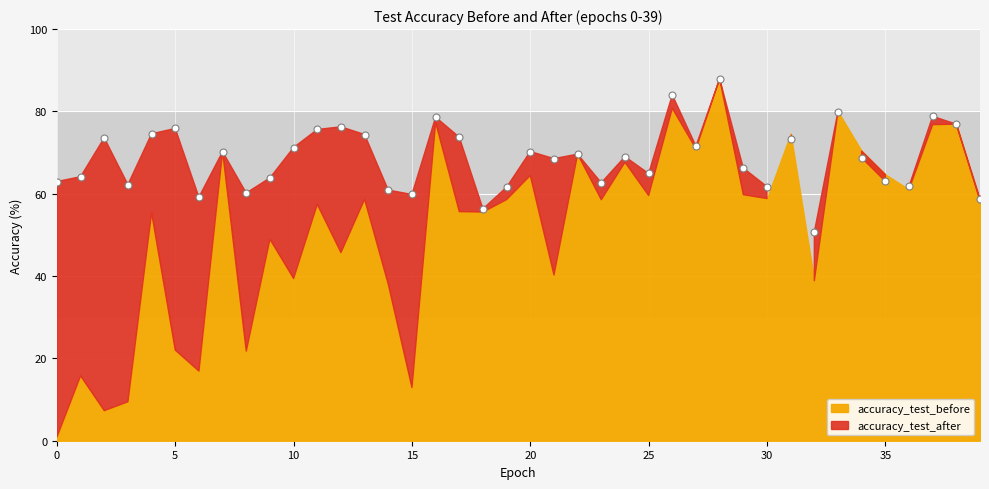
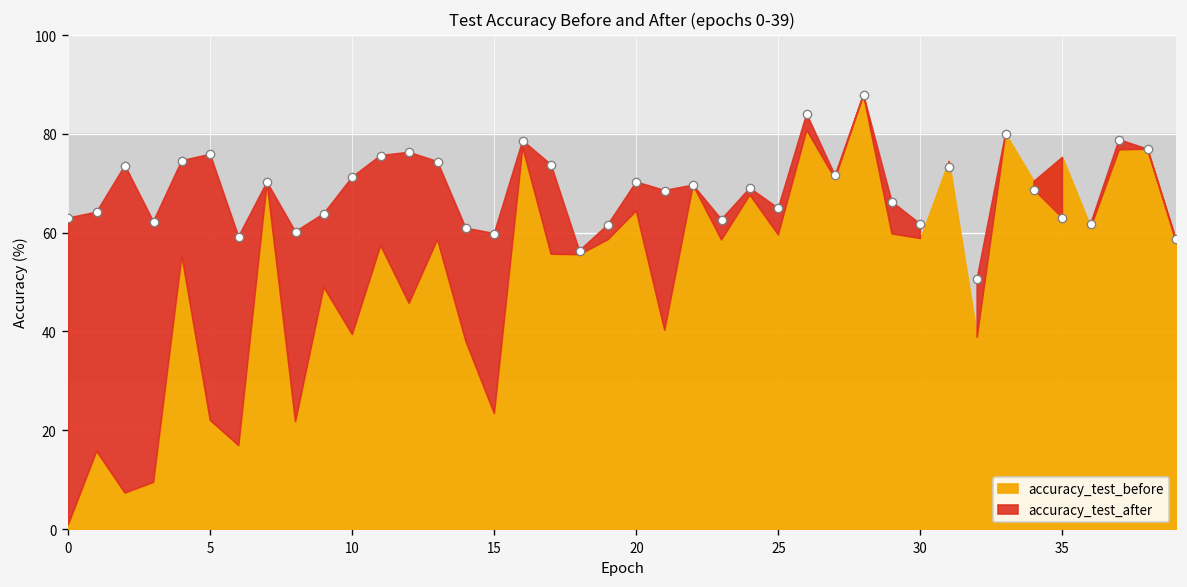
  {
    "accuracy_test_before": {
      "0": 1,
      "5": 22,
      "10": 39,
-     "15": 13,
+     "15": 23,
      "20": 64,
      "25": 60,
      "30": 59,
-     "35": 65
+     "35": 75
    }
  }
